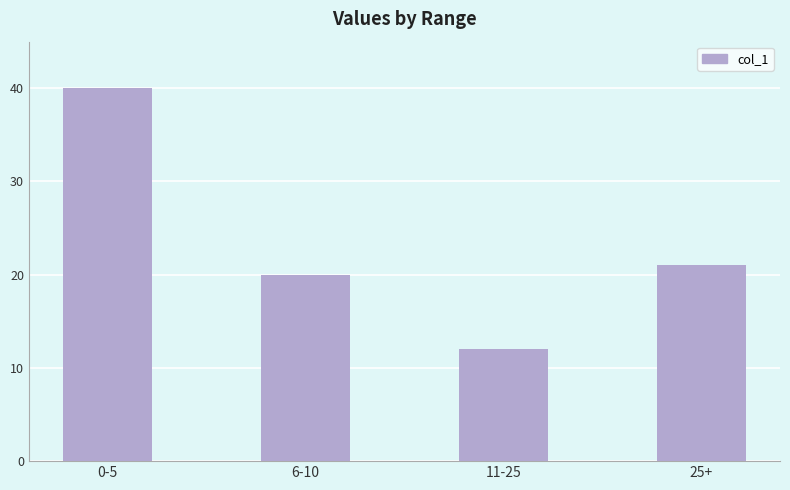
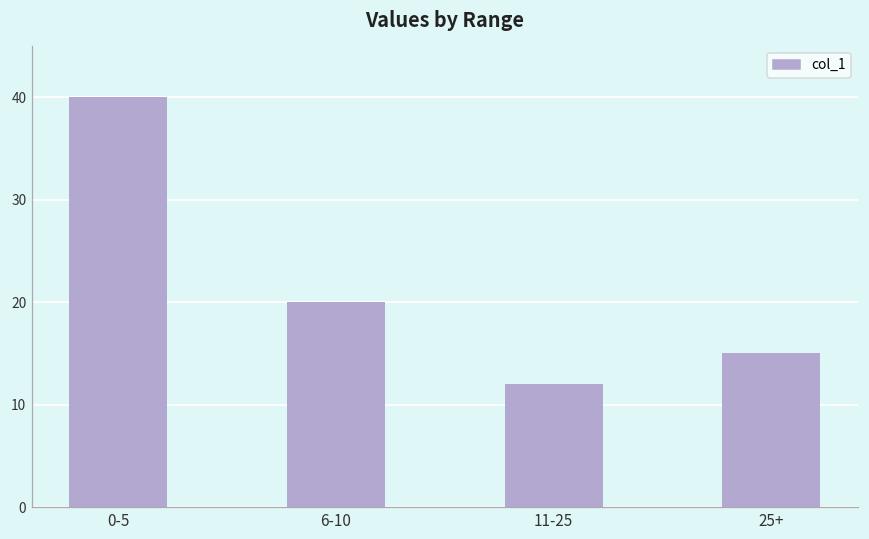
  {
    "0-5": 40,
    "6-10": 20,
    "11-25": 12,
-   "25+": 21
+   "25+": 15
  }
